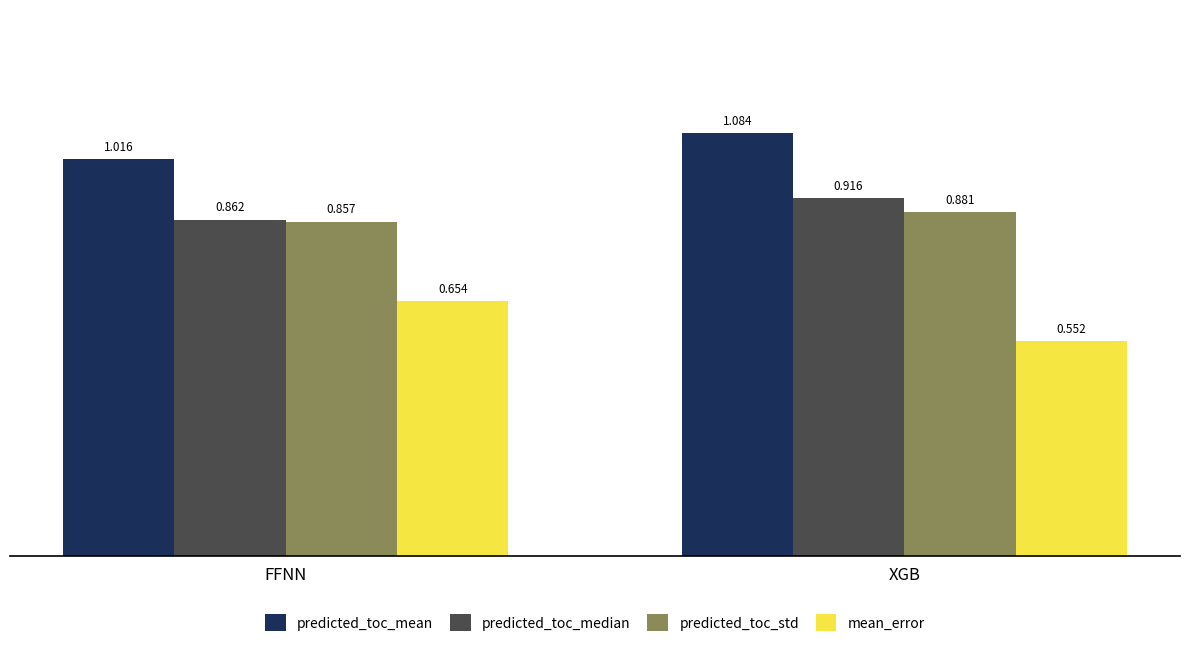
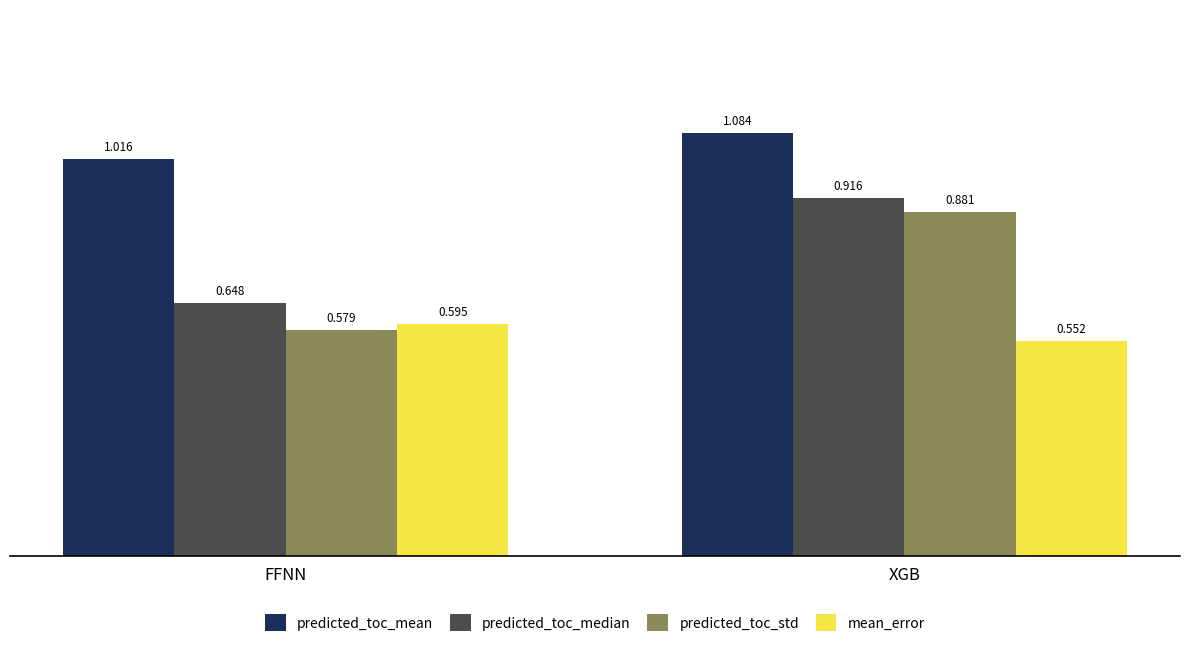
  {
    "predicted_toc_mean": {
      "FFNN": 1.016,
      "XGB": 1.084
    },
    "predicted_toc_median": {
-     "FFNN": 0.862,
+     "FFNN": 0.648,
      "XGB": 0.916
    },
    "predicted_toc_std": {
-     "FFNN": 0.857,
+     "FFNN": 0.579,
      "XGB": 0.881
    },
    "mean_error": {
-     "FFNN": 0.654,
+     "FFNN": 0.595,
      "XGB": 0.552
    }
  }
